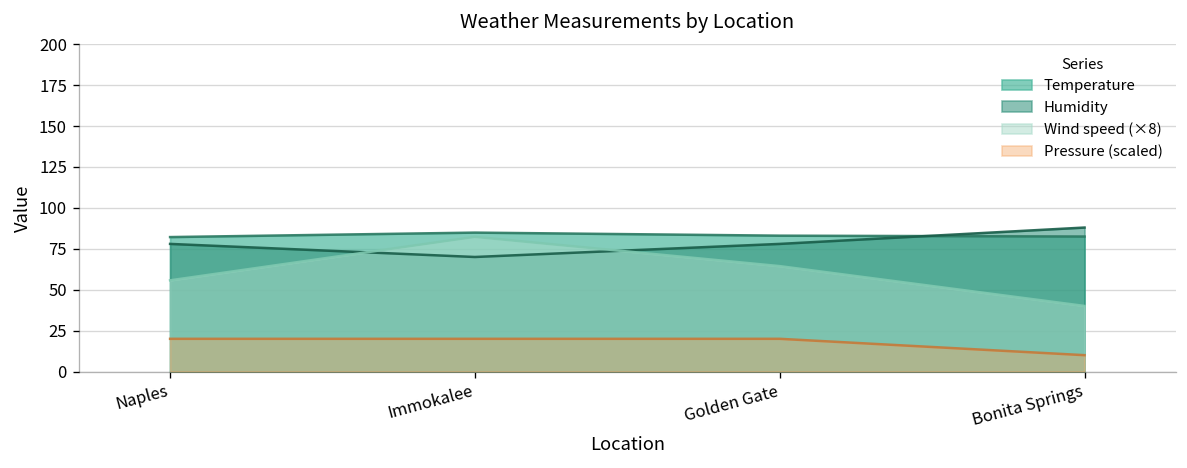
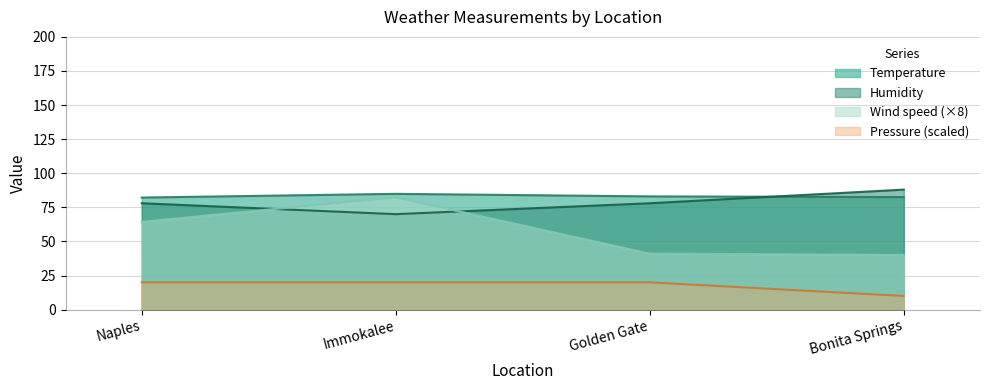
  {
    "Wind speed (×8)": {
-     "Naples": 56,
+     "Naples": 64,
      "Immokalee": 82,
-     "Golden Gate": 64,
+     "Golden Gate": 41,
      "Bonita Springs": 40
    },
    "Pressure (scaled)": {
      "Naples": 20,
      "Immokalee": 20,
      "Golden Gate": 20,
      "Bonita Springs": 10
    }
  }
